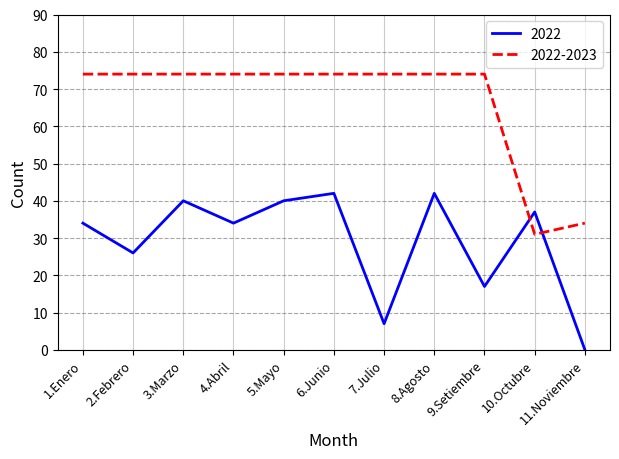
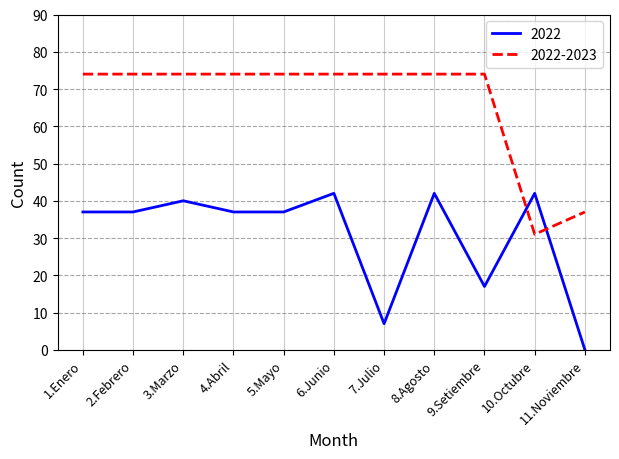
  {
    "2022": {
-     "1.Enero": 34,
-     "2.Febrero": 26,
+     "1.Enero": 37,
+     "2.Febrero": 37,
      "3.Marzo": 40,
-     "4.Abril": 34,
-     "5.Mayo": 40,
+     "4.Abril": 37,
+     "5.Mayo": 37,
      "6.Junio": 42,
      "7.Julio": 7,
      "8.Agosto": 42,
      "9.Setiembre": 17,
-     "10.Octubre": 37,
+     "10.Octubre": 42,
      "11.Noviembre": 0
    },
    "2022-2023": {
      "1.Enero": 74,
      "2.Febrero": 74,
      "3.Marzo": 74,
      "4.Abril": 74,
      "5.Mayo": 74,
      "6.Junio": 74,
      "7.Julio": 74,
      "8.Agosto": 74,
      "9.Setiembre": 74,
      "10.Octubre": 31,
-     "11.Noviembre": 34
+     "11.Noviembre": 37
    }
  }
